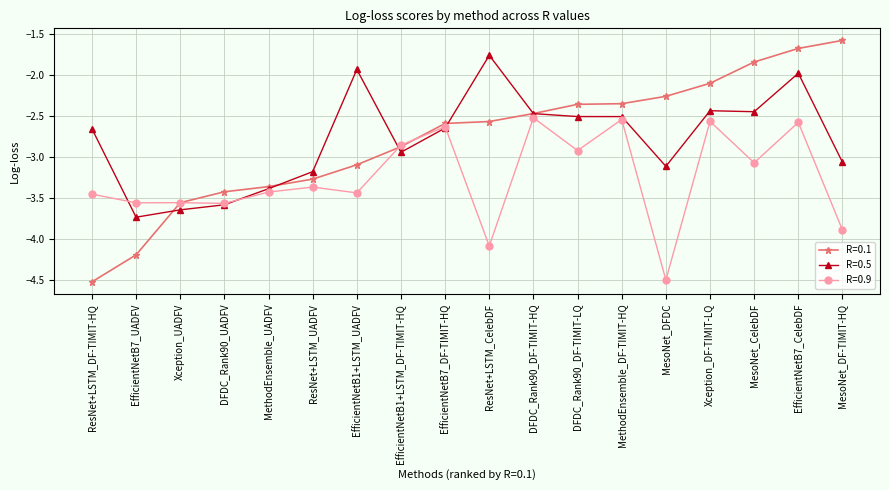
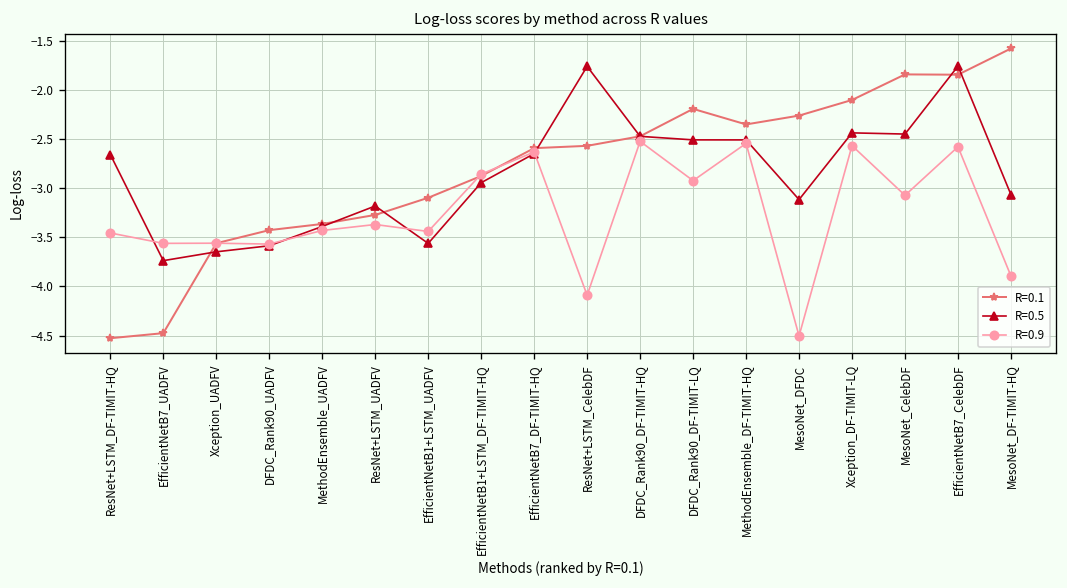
  {
    "R=0.1": {
      "ResNet+LSTM_DF-TIMIT-HQ": -4.5,
-     "EfficientNetB7_UADFV": -4.2,
+     "EfficientNetB7_UADFV": -4.5,
      "DFDC_Rank90_UADFV": -3.4,
      "ResNet+LSTM_UADFV": -3.3,
      "EfficientNetB1+LSTM_UADFV": -3.1,
      "EfficientNetB7_DF-TIMIT-HQ": -2.6,
      "ResNet+LSTM_CelebDF": -2.6,
-     "DFDC_Rank90_DF-TIMIT-LQ": -2.4,
+     "DFDC_Rank90_DF-TIMIT-LQ": -2.2,
      "MethodEnsemble_DF-TIMIT-HQ": -2.4,
      "MesoNet_DFDC": -2.3,
      "Xception_DF-TIMIT-LQ": -2.1,
      "MesoNet_CelebDF": -1.8,
-     "EfficientNetB7_CelebDF": -1.7,
+     "EfficientNetB7_CelebDF": -1.8,
      "MesoNet_DF-TIMIT-HQ": -1.6
    },
    "R=0.5": {
      "ResNet+LSTM_DF-TIMIT-HQ": -2.7,
      "EfficientNetB7_UADFV": -3.7,
      "Xception_UADFV": -3.6,
      "ResNet+LSTM_UADFV": -3.2,
-     "EfficientNetB1+LSTM_UADFV": -1.9,
+     "EfficientNetB1+LSTM_UADFV": -3.6,
      "EfficientNetB1+LSTM_DF-TIMIT-HQ": -2.9,
      "ResNet+LSTM_CelebDF": -1.8,
      "DFDC_Rank90_DF-TIMIT-LQ": -2.5,
      "MethodEnsemble_DF-TIMIT-HQ": -2.5,
      "MesoNet_DFDC": -3.1,
      "Xception_DF-TIMIT-LQ": -2.4,
      "MesoNet_CelebDF": -2.4,
-     "EfficientNetB7_CelebDF": -2.0,
+     "EfficientNetB7_CelebDF": -1.8,
      "MesoNet_DF-TIMIT-HQ": -3.1
    },
    "R=0.9": {
      "ResNet+LSTM_DF-TIMIT-HQ": -3.5,
      "EfficientNetB7_UADFV": -3.6,
      "MethodEnsemble_UADFV": -3.4,
      "ResNet+LSTM_UADFV": -3.4,
      "EfficientNetB1+LSTM_UADFV": -3.4,
      "ResNet+LSTM_CelebDF": -4.1,
      "DFDC_Rank90_DF-TIMIT-HQ": -2.5,
      "DFDC_Rank90_DF-TIMIT-LQ": -2.9,
      "MethodEnsemble_DF-TIMIT-HQ": -2.5,
      "MesoNet_DFDC": -4.5,
      "Xception_DF-TIMIT-LQ": -2.6,
      "MesoNet_CelebDF": -3.1,
      "EfficientNetB7_CelebDF": -2.6,
      "MesoNet_DF-TIMIT-HQ": -3.9
    }
  }
